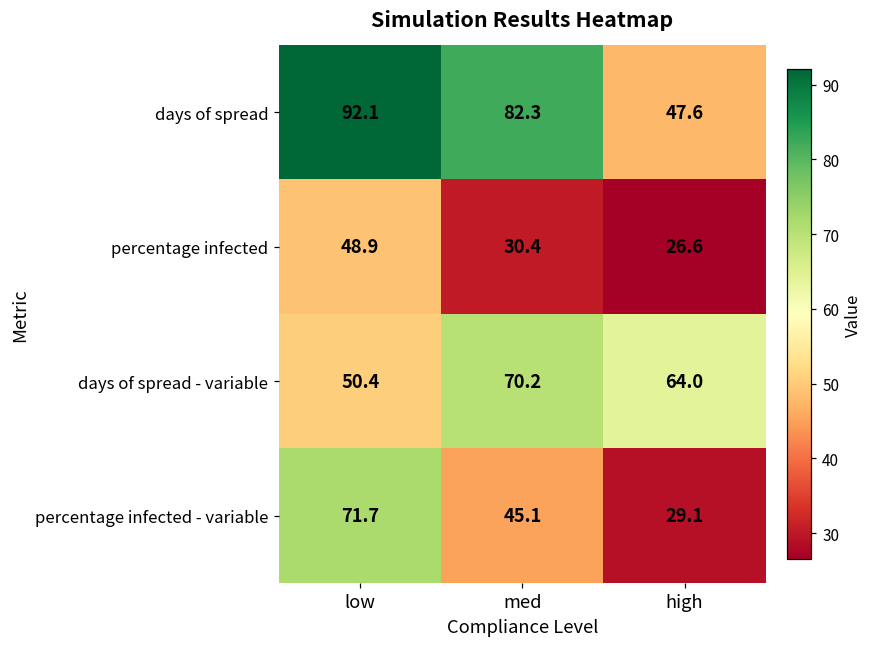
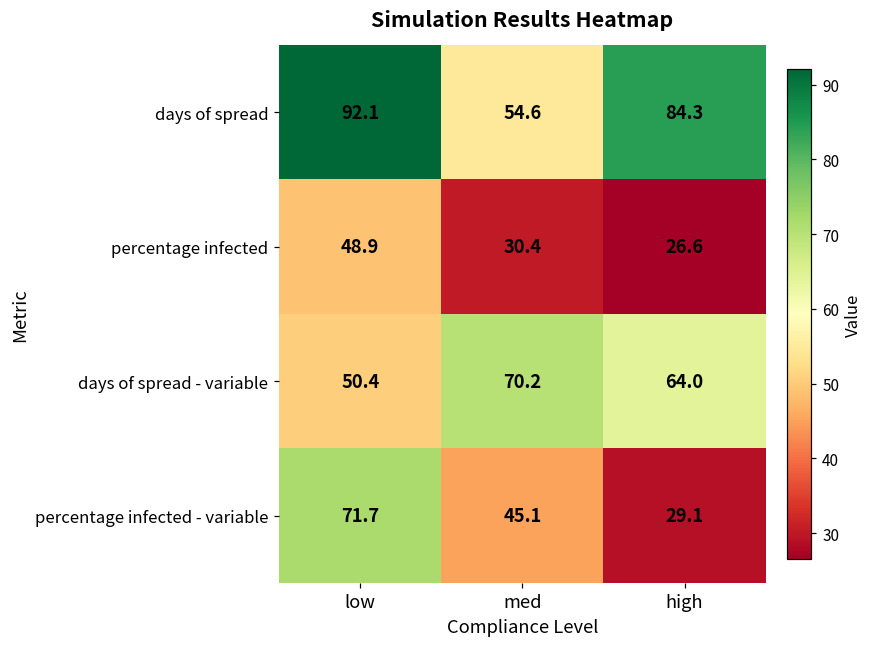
  {
    "days of spread": {
      "low": 92.1,
-     "med": 82.3,
-     "high": 47.6
+     "med": 54.6,
+     "high": 84.3
    },
    "percentage infected": {
      "low": 48.9,
      "med": 30.4,
      "high": 26.6
    },
    "days of spread - variable": {
      "low": 50.4,
      "med": 70.2,
      "high": 64.0
    },
    "percentage infected - variable": {
      "low": 71.7,
      "med": 45.1,
      "high": 29.1
    }
  }
